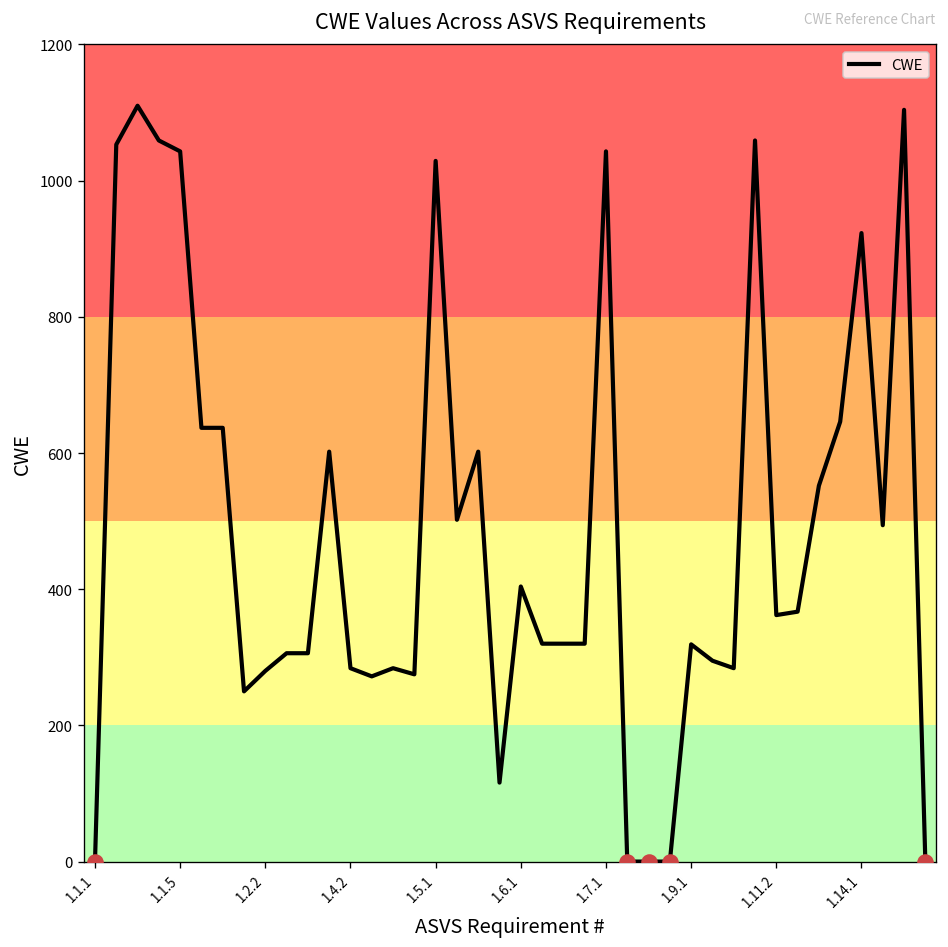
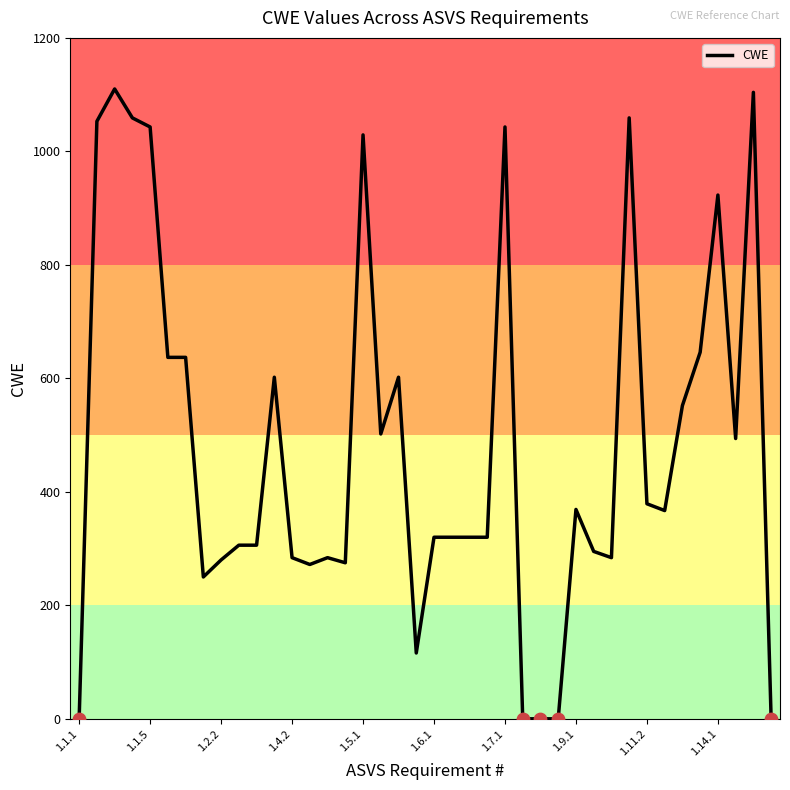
  {
    "CWE": {
      "1.1.5": 1040,
      "1.2.2": 280,
      "1.4.2": 280,
      "1.5.1": 1030,
-     "1.6.1": 400,
+     "1.6.1": 320,
      "1.7.1": 1040,
-     "1.9.1": 320,
-     "1.11.2": 360,
+     "1.9.1": 370,
+     "1.11.2": 380,
      "1.14.1": 920
    }
  }
